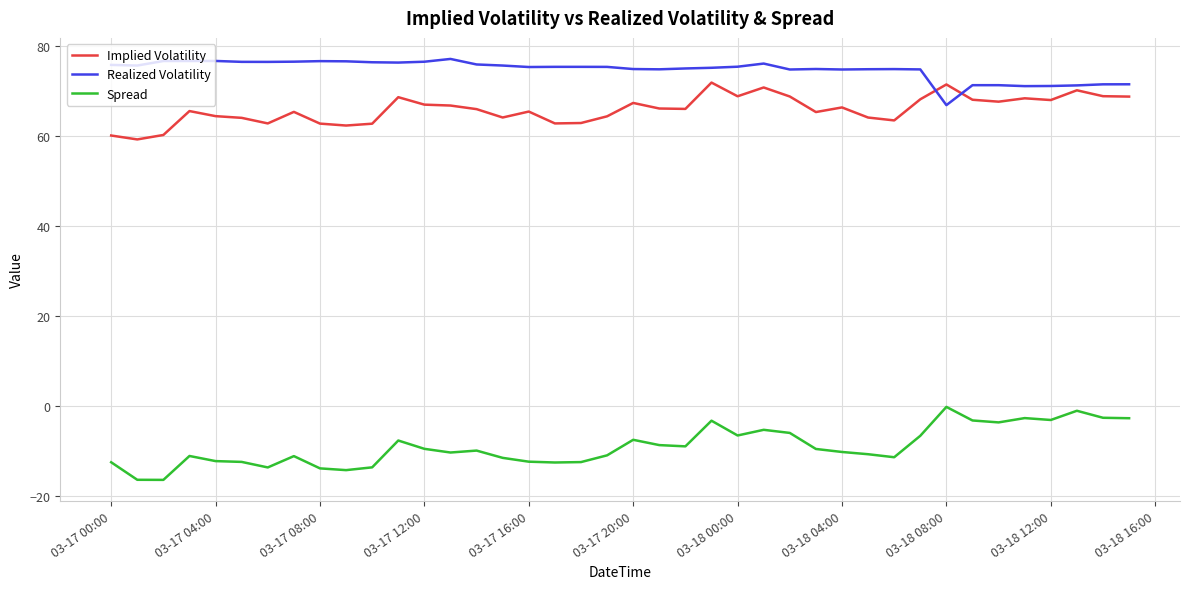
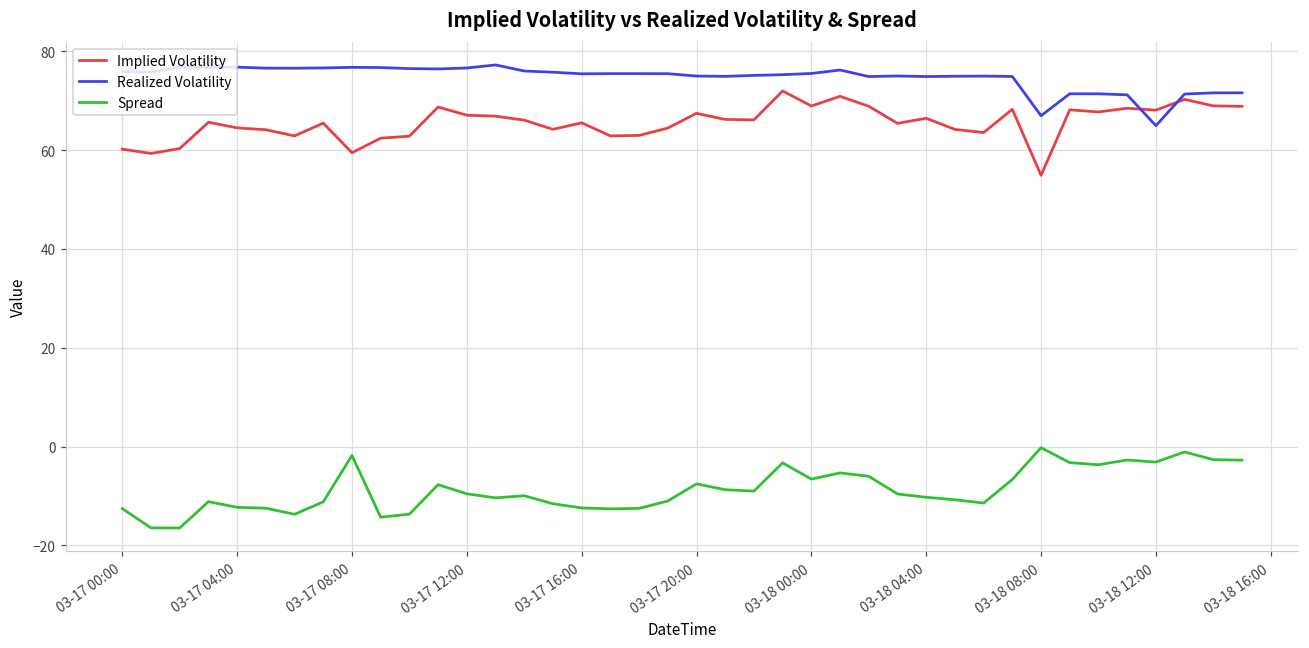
  {
    "Implied Volatility": {
      "03-17 00:00": 60,
      "03-17 04:00": 64,
-     "03-17 08:00": 63,
+     "03-17 08:00": 59,
      "03-17 12:00": 67,
      "03-17 16:00": 66,
      "03-17 20:00": 67,
      "03-18 00:00": 69,
      "03-18 04:00": 66,
-     "03-18 08:00": 72,
+     "03-18 08:00": 55,
      "03-18 12:00": 68
    },
    "Realized Volatility": {
      "03-17 04:00": 77,
      "03-17 08:00": 77,
      "03-17 12:00": 77,
      "03-17 16:00": 75,
      "03-17 20:00": 75,
      "03-18 00:00": 75,
      "03-18 04:00": 75,
      "03-18 08:00": 67,
-     "03-18 12:00": 71
+     "03-18 12:00": 65
    },
    "Spread": {
      "03-17 00:00": -13,
      "03-17 04:00": -12,
-     "03-17 08:00": -14,
+     "03-17 08:00": -2,
      "03-17 12:00": -10,
      "03-17 16:00": -12,
      "03-17 20:00": -8,
      "03-18 00:00": -7,
      "03-18 04:00": -10,
      "03-18 08:00": 0,
      "03-18 12:00": -3
    }
  }
